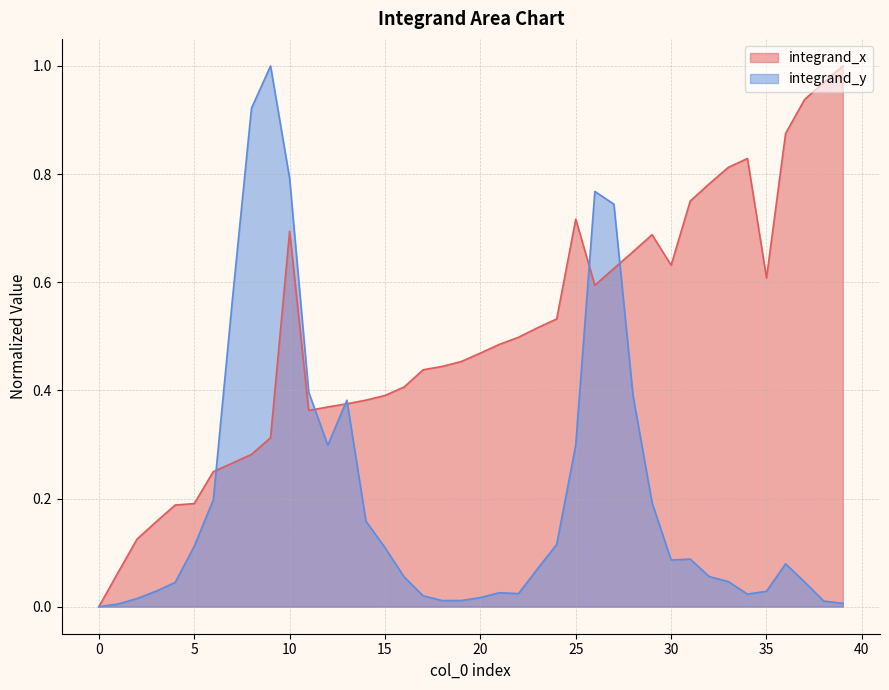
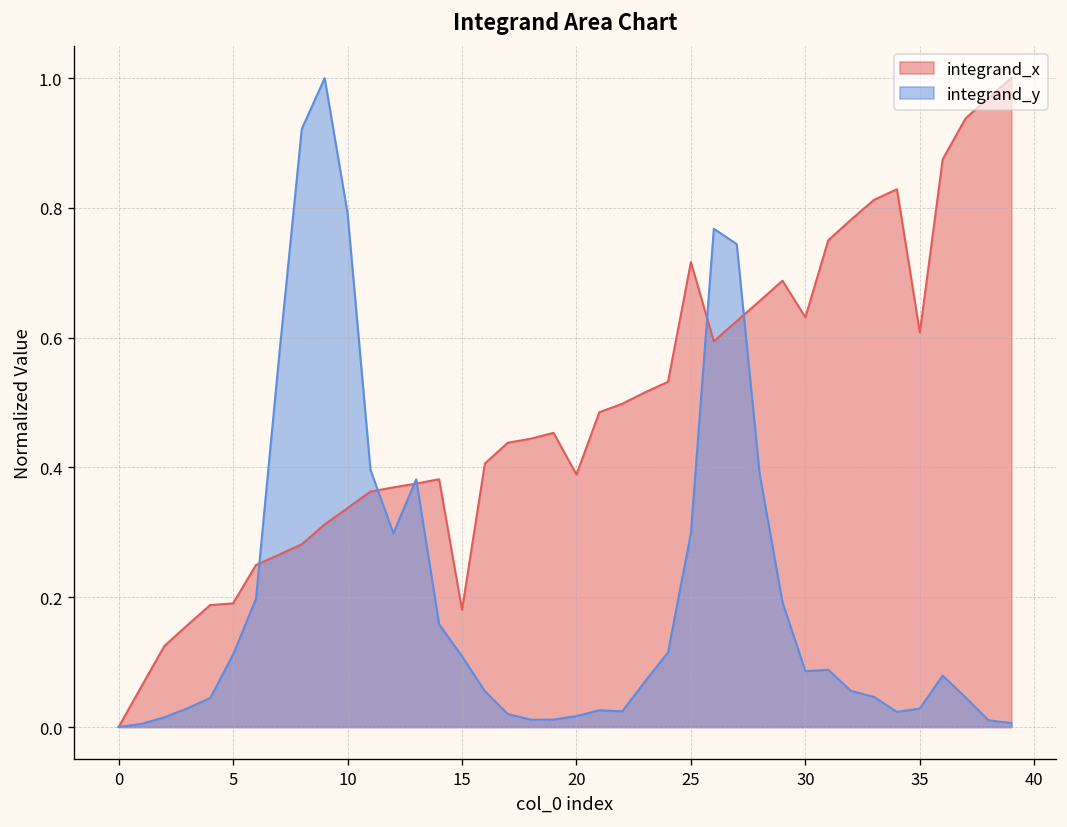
  {
    "integrand_x": {
      "5": 0.19,
-     "10": 0.69,
-     "15": 0.39,
-     "20": 0.47,
+     "10": 0.34,
+     "15": 0.18,
+     "20": 0.39,
      "25": 0.72,
      "30": 0.63,
      "35": 0.61
    },
    "integrand_y": {
      "5": 0.11,
      "10": 0.79,
      "15": 0.11,
      "20": 0.02,
      "25": 0.30,
      "30": 0.09,
      "35": 0.03
    }
  }
